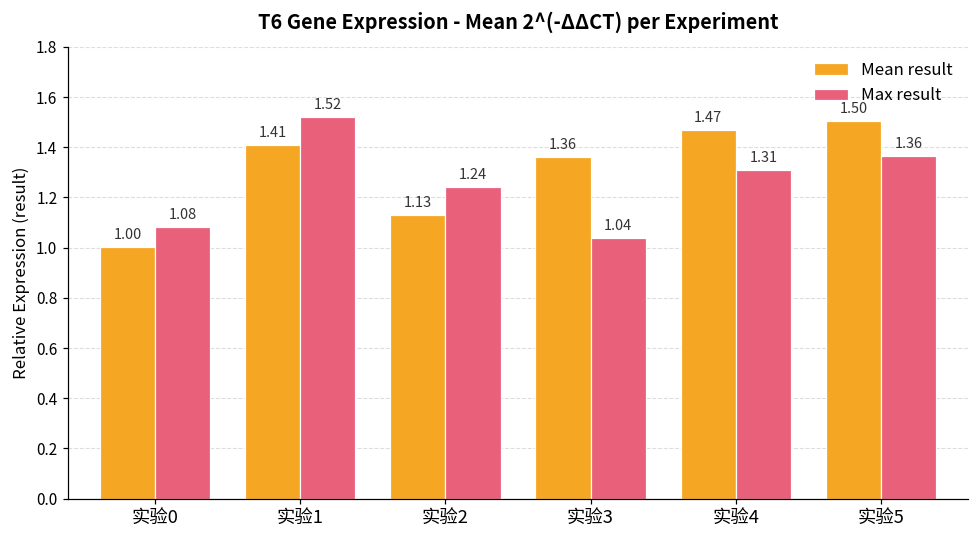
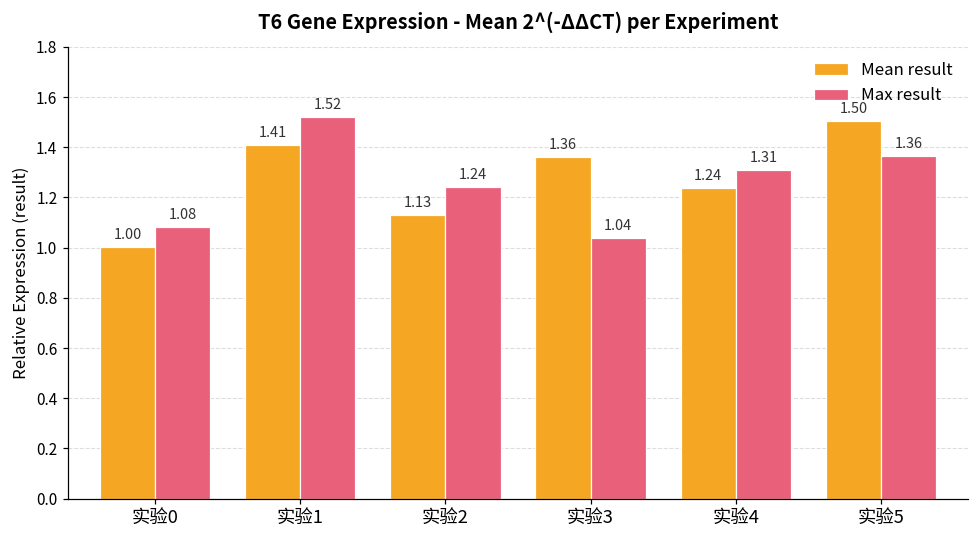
  {
    "Mean result": {
      "实验0": 1.00,
      "实验1": 1.41,
      "实验2": 1.13,
      "实验3": 1.36,
-     "实验4": 1.47,
+     "实验4": 1.24,
      "实验5": 1.50
    },
    "Max result": {
      "实验0": 1.08,
      "实验1": 1.52,
      "实验2": 1.24,
      "实验3": 1.04,
      "实验4": 1.31,
      "实验5": 1.36
    }
  }
